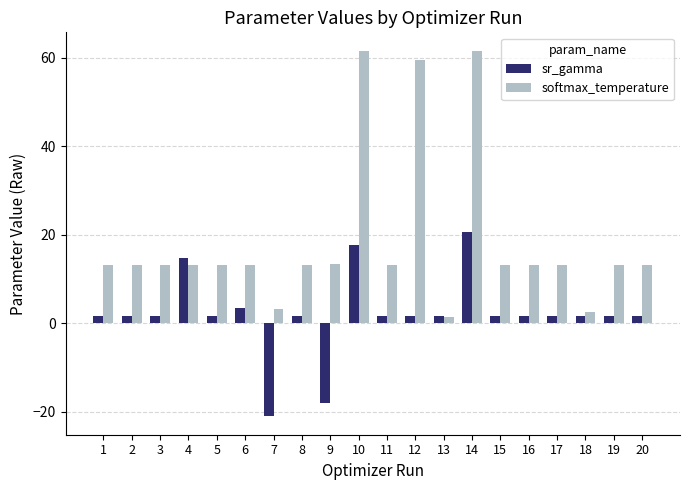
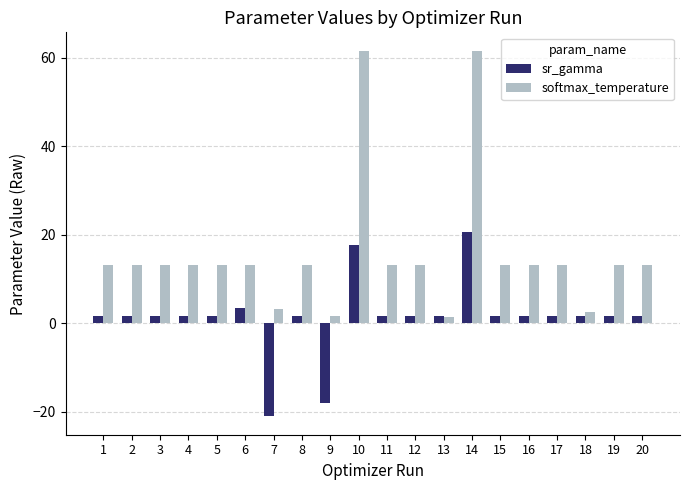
  {
    "sr_gamma": {
      "1": 2,
      "2": 2,
      "3": 2,
-     "4": 15,
+     "4": 2,
      "5": 2,
      "6": 3,
      "7": -21,
      "8": 2,
      "9": -18,
      "10": 18,
      "11": 2,
      "12": 2,
      "13": 2,
      "14": 21,
      "15": 2,
      "16": 2,
      "17": 2,
      "18": 2,
      "19": 2,
      "20": 2
    },
    "softmax_temperature": {
      "1": 13,
      "2": 13,
      "3": 13,
      "4": 13,
      "5": 13,
      "6": 13,
      "7": 3,
      "8": 13,
-     "9": 13,
+     "9": 2,
      "10": 62,
      "11": 13,
-     "12": 60,
+     "12": 13,
      "13": 1,
      "14": 62,
      "15": 13,
      "16": 13,
      "17": 13,
      "18": 3,
      "19": 13,
      "20": 13
    }
  }
